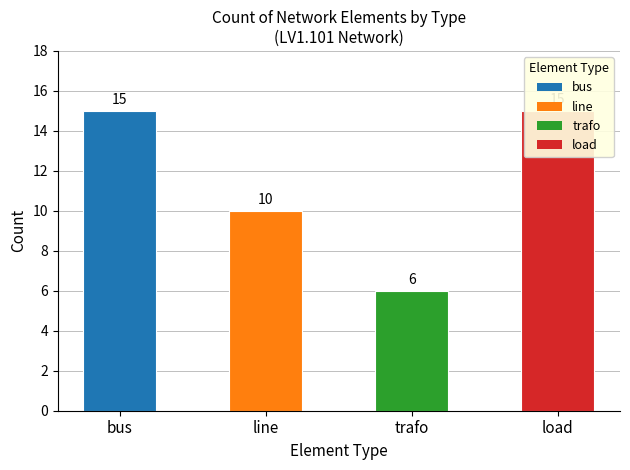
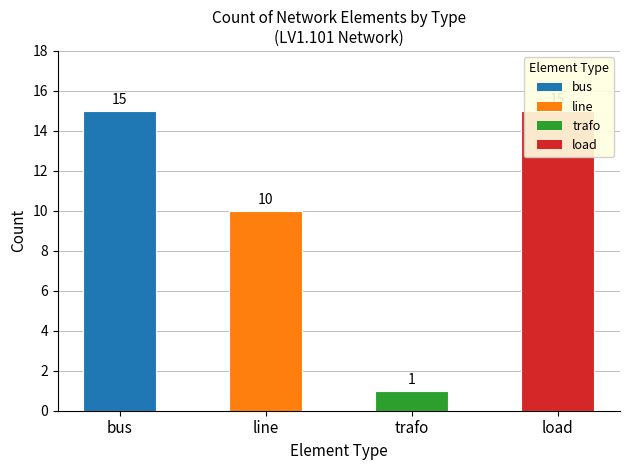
  {
    "bus": 15,
    "line": 10,
-   "trafo": 6
+   "trafo": 1
  }
